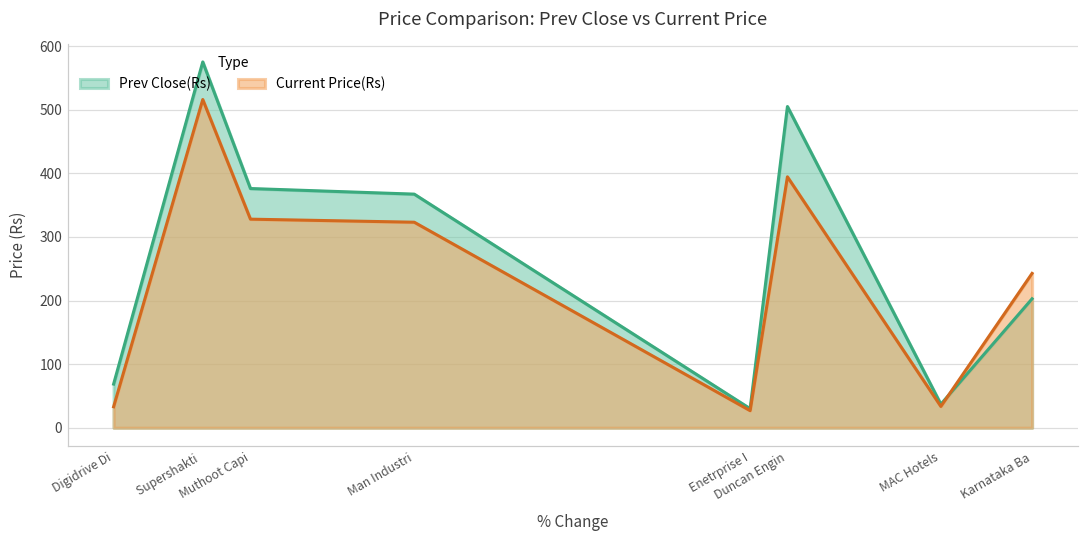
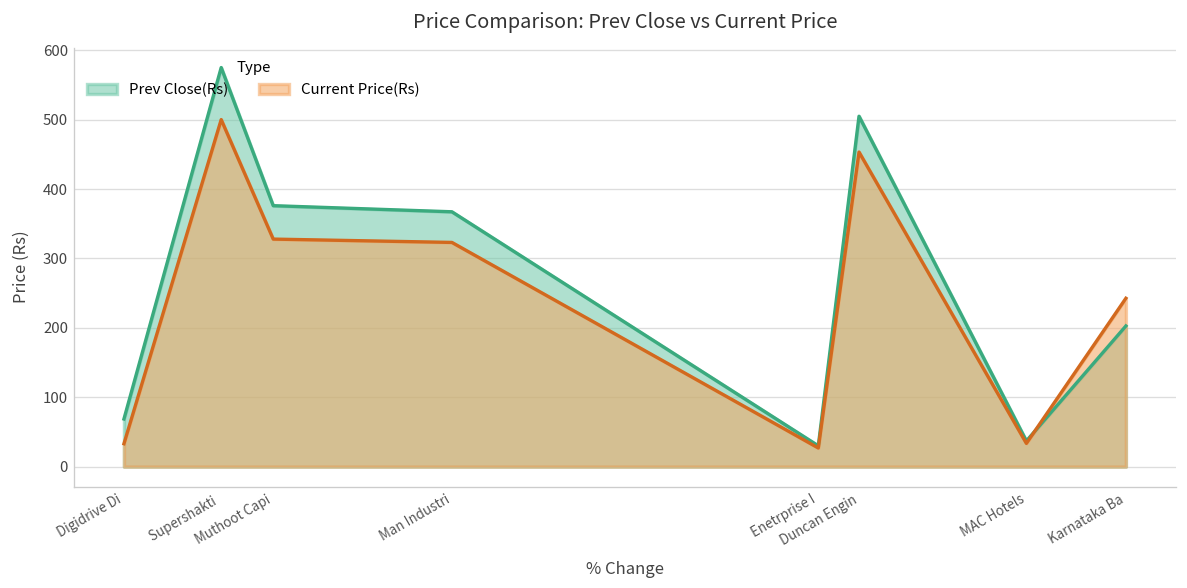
  {
    "Prev Close(Rs)": {
      "Digidrive Di": 70,
      "Supershakti": 580,
      "Muthoot Capi": 380,
      "Man Industri": 370,
      "Duncan Engin": 500,
      "Karnataka Ba": 200
    },
    "Current Price(Rs)": {
      "Digidrive Di": 30,
-     "Supershakti": 520,
+     "Supershakti": 500,
      "Muthoot Capi": 330,
      "Man Industri": 320,
-     "Duncan Engin": 390,
+     "Duncan Engin": 450,
      "Karnataka Ba": 240
    }
  }
